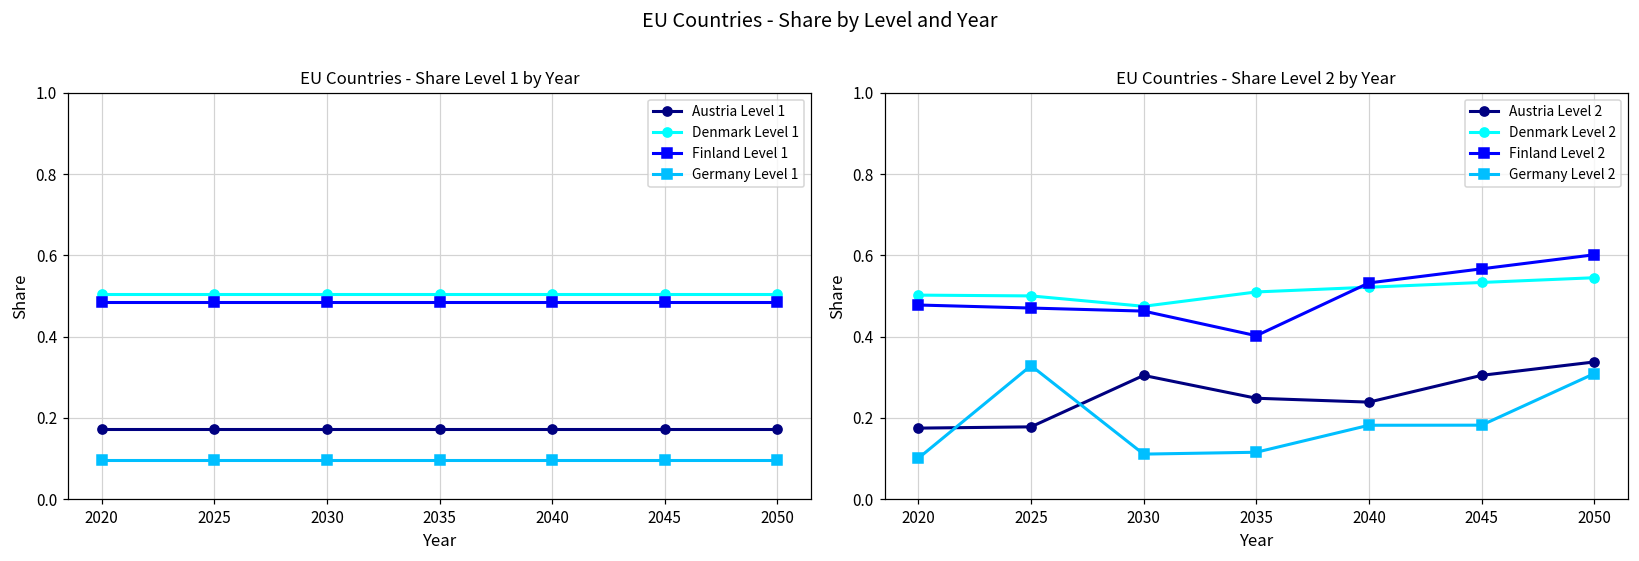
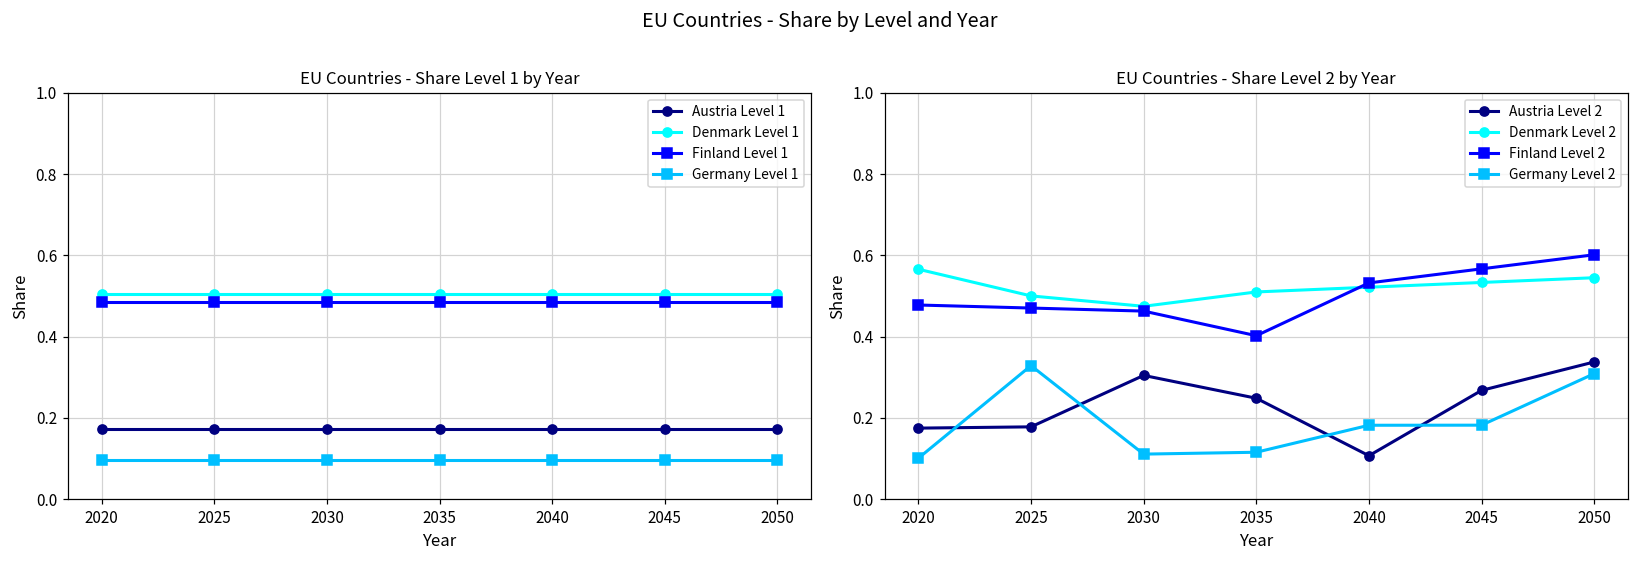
  {
    "EU Countries - Share Level 1 by Year": {
      "Austria Level 1": {
        "2020": 0.17,
        "2025": 0.17,
        "2030": 0.17,
        "2035": 0.17,
        "2040": 0.17,
        "2045": 0.17,
        "2050": 0.17
      },
      "Denmark Level 1": {
        "2020": 0.50,
        "2025": 0.50,
        "2030": 0.50,
        "2035": 0.50,
        "2040": 0.50,
        "2045": 0.50,
        "2050": 0.50
      },
      "Finland Level 1": {
        "2020": 0.49,
        "2025": 0.49,
        "2030": 0.49,
        "2035": 0.49,
        "2040": 0.49,
        "2045": 0.49,
        "2050": 0.49
      },
      "Germany Level 1": {
        "2020": 0.10,
        "2025": 0.10,
        "2030": 0.10,
        "2035": 0.10,
        "2040": 0.10,
        "2045": 0.10,
        "2050": 0.10
      }
    },
    "EU Countries - Share Level 2 by Year": {
      "Austria Level 2": {
        "2020": 0.17,
        "2025": 0.18,
        "2030": 0.30,
        "2035": 0.25,
-       "2040": 0.24,
-       "2045": 0.30,
+       "2040": 0.11,
+       "2045": 0.27,
        "2050": 0.34
      },
      "Denmark Level 2": {
-       "2020": 0.50,
+       "2020": 0.57,
        "2025": 0.50,
        "2030": 0.47,
        "2035": 0.51,
        "2040": 0.52,
        "2045": 0.53,
        "2050": 0.54
      },
      "Finland Level 2": {
        "2020": 0.48,
        "2025": 0.47,
        "2030": 0.46,
        "2035": 0.40,
        "2040": 0.53,
        "2045": 0.57,
        "2050": 0.60
      },
      "Germany Level 2": {
        "2020": 0.10,
        "2025": 0.33,
        "2030": 0.11,
        "2035": 0.12,
        "2040": 0.18,
        "2045": 0.18,
        "2050": 0.31
      }
    }
  }
